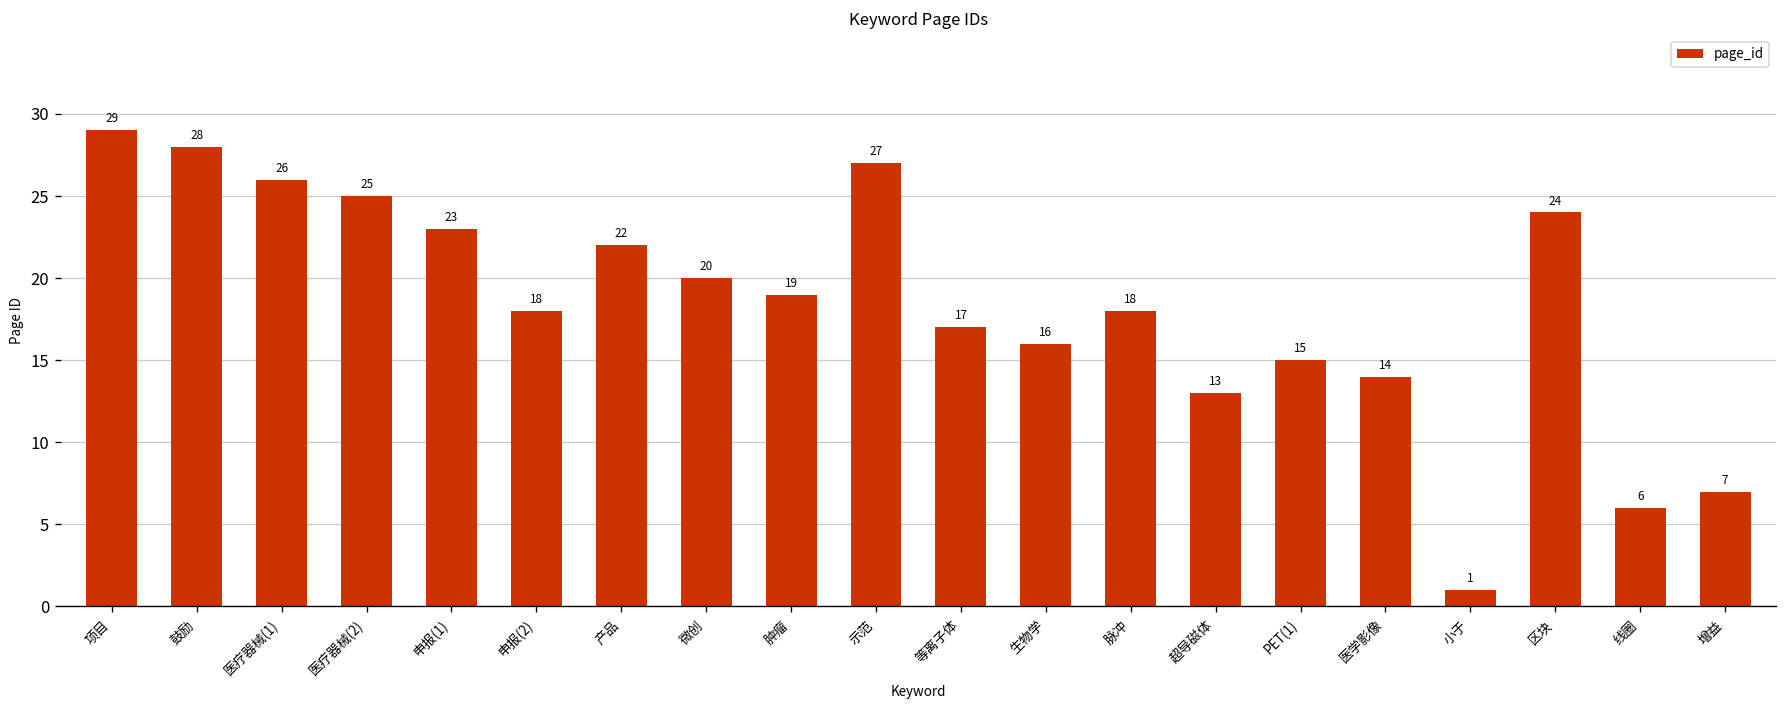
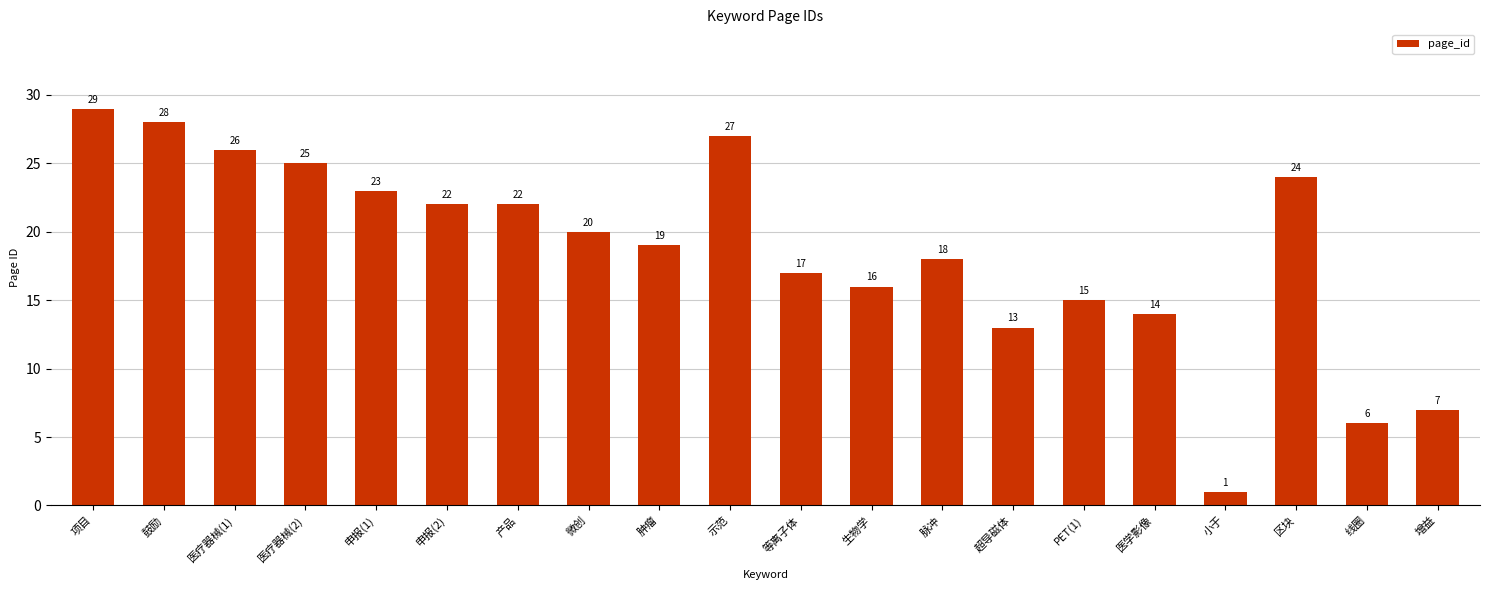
  {
    "项目": 29,
    "鼓励": 28,
    "医疗器械(1)": 26,
    "医疗器械(2)": 25,
    "申报(1)": 23,
-   "申报(2)": 18,
+   "申报(2)": 22,
    "产品": 22,
    "微创": 20,
    "肿瘤": 19,
    "示范": 27,
    "等离子体": 17,
    "生物学": 16,
    "脉冲": 18,
    "超导磁体": 13,
    "PET(1)": 15,
    "医学影像": 14,
    "小于": 1,
    "区块": 24,
    "线圈": 6,
    "增益": 7
  }
